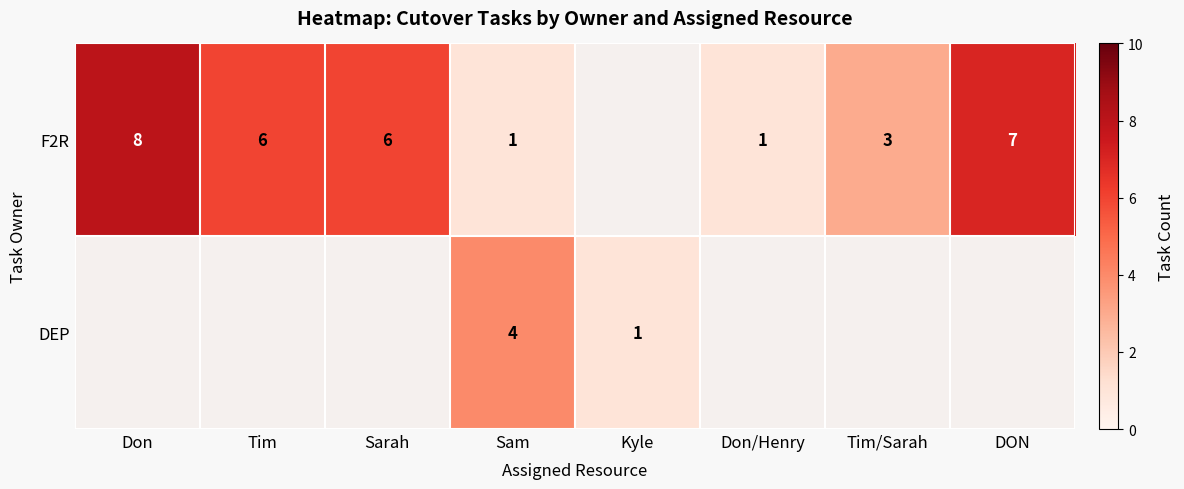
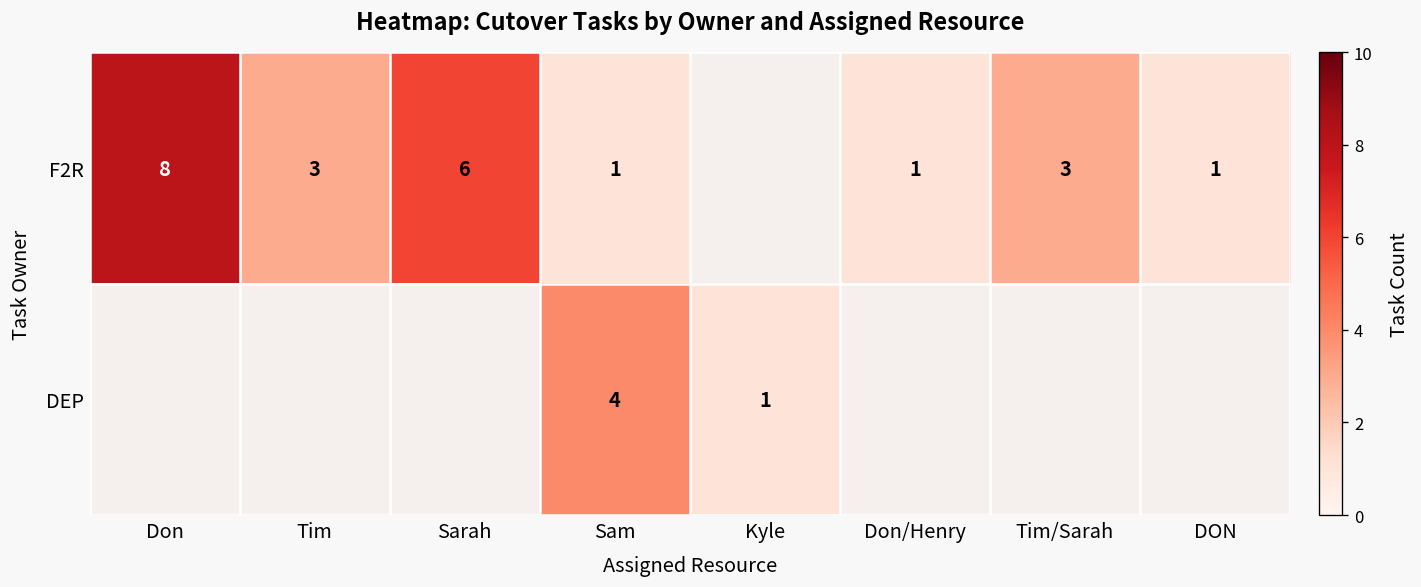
  {
    "F2R": {
      "Don": 8,
-     "Tim": 6,
+     "Tim": 3,
      "Sarah": 6,
      "Sam": 1,
      "Don/Henry": 1,
      "Tim/Sarah": 3,
-     "DON": 7
+     "DON": 1
    },
    "DEP": {
      "Sam": 4,
      "Kyle": 1
    }
  }
